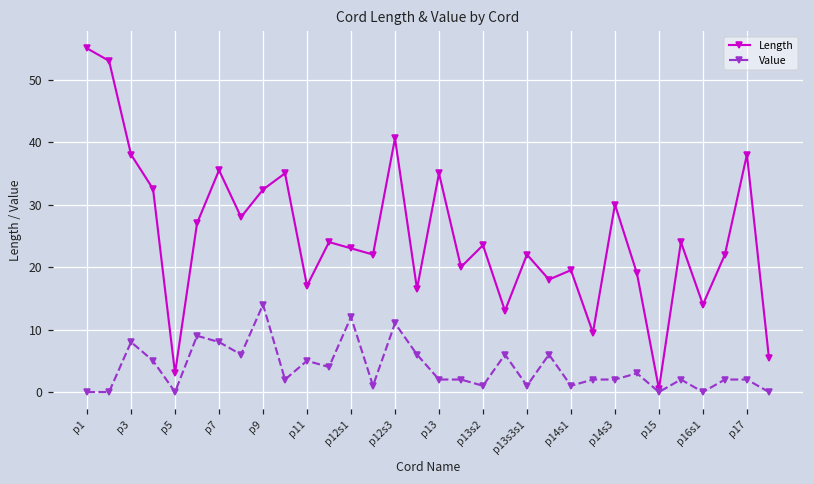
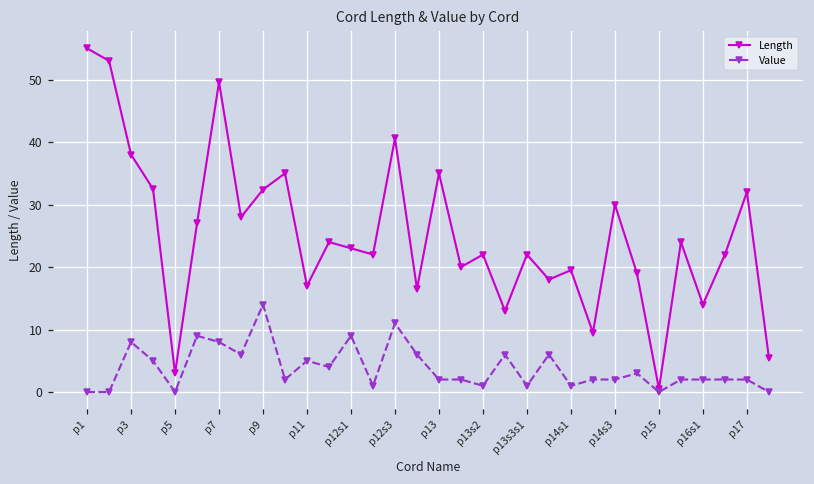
  {
    "Length": {
      "p1": 55,
      "p3": 38,
      "p5": 3,
-     "p7": 36,
+     "p7": 50,
      "p9": 32,
      "p11": 17,
      "p12s1": 23,
      "p12s3": 41,
      "p13": 35,
-     "p13s2": 24,
+     "p13s2": 22,
      "p13s3s1": 22,
      "p14s1": 20,
      "p14s3": 30,
      "p15": 1,
      "p16s1": 14,
-     "p17": 38
+     "p17": 32
    },
    "Value": {
      "p1": 0,
      "p3": 8,
      "p5": 0,
      "p7": 8,
      "p9": 14,
      "p11": 5,
-     "p12s1": 12,
+     "p12s1": 9,
      "p12s3": 11,
      "p13": 2,
      "p13s2": 1,
      "p13s3s1": 1,
      "p14s1": 1,
      "p14s3": 2,
      "p15": 0,
-     "p16s1": 0,
+     "p16s1": 2,
      "p17": 2
    }
  }
